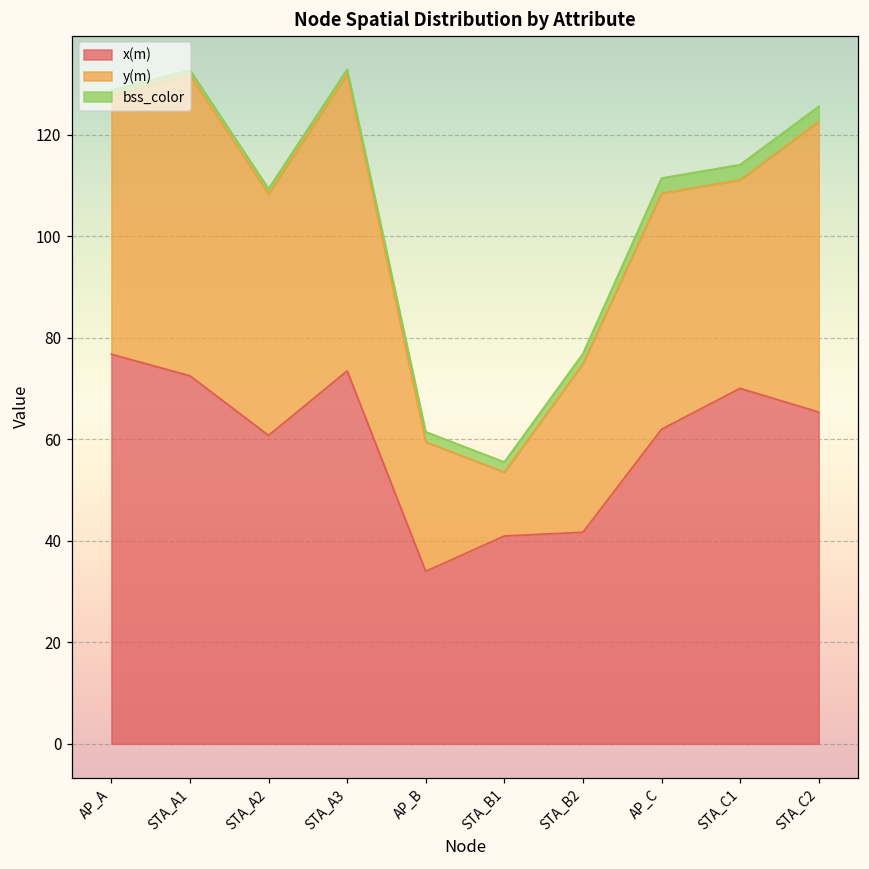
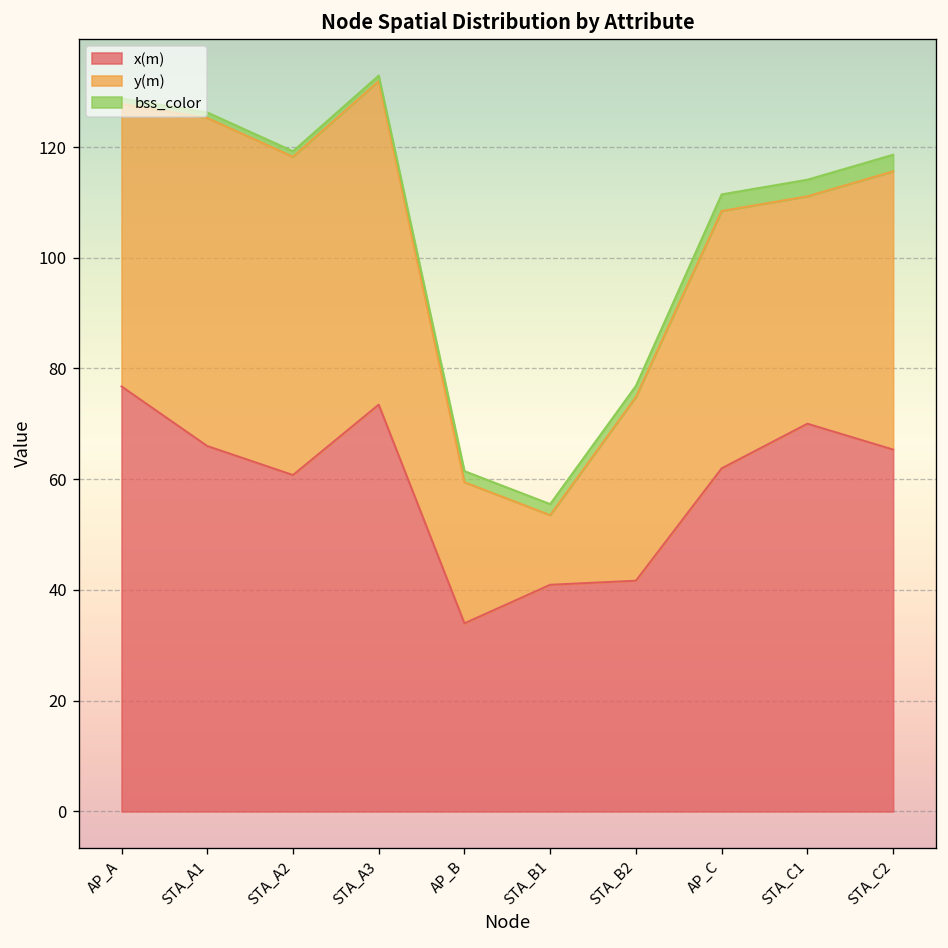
  {
    "x(m)": {
      "AP_A": 77,
-     "STA_A1": 73,
+     "STA_A1": 66,
      "STA_A2": 61,
      "STA_A3": 73,
      "AP_B": 34,
      "STA_B1": 41,
      "STA_B2": 42,
      "AP_C": 62,
      "STA_C1": 70,
      "STA_C2": 65
    },
    "y(m)": {
-     "STA_A2": 48,
+     "STA_A2": 57,
      "STA_A3": 58,
      "AP_B": 25,
      "STA_B1": 13,
      "STA_B2": 33,
      "AP_C": 46,
      "STA_C1": 41,
-     "STA_C2": 57
+     "STA_C2": 50
    },
    "bss_color": {
      "STA_A2": 1,
      "STA_A3": 1,
      "AP_B": 2,
      "STA_B1": 2,
      "STA_B2": 2,
      "AP_C": 3,
      "STA_C1": 3,
      "STA_C2": 3
    }
  }
